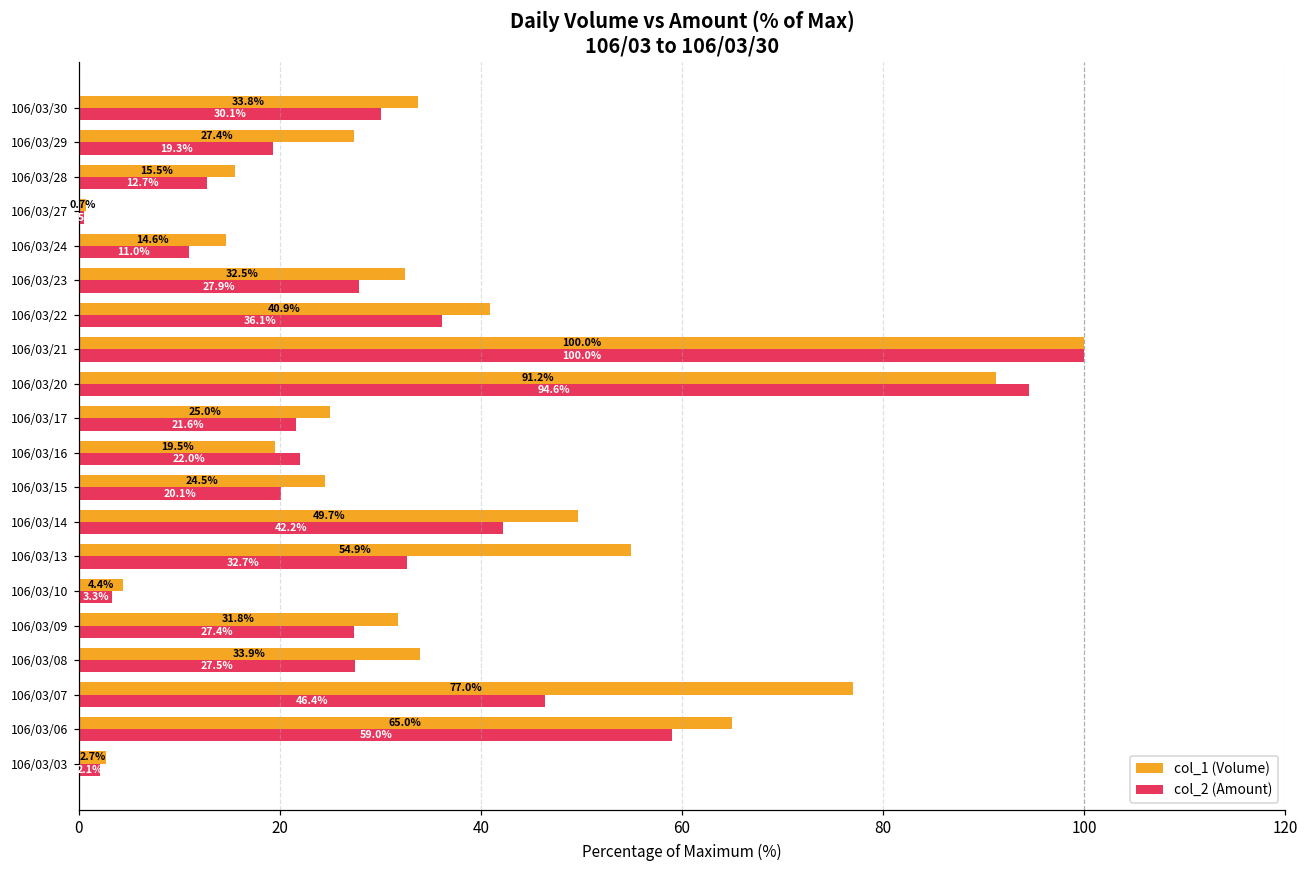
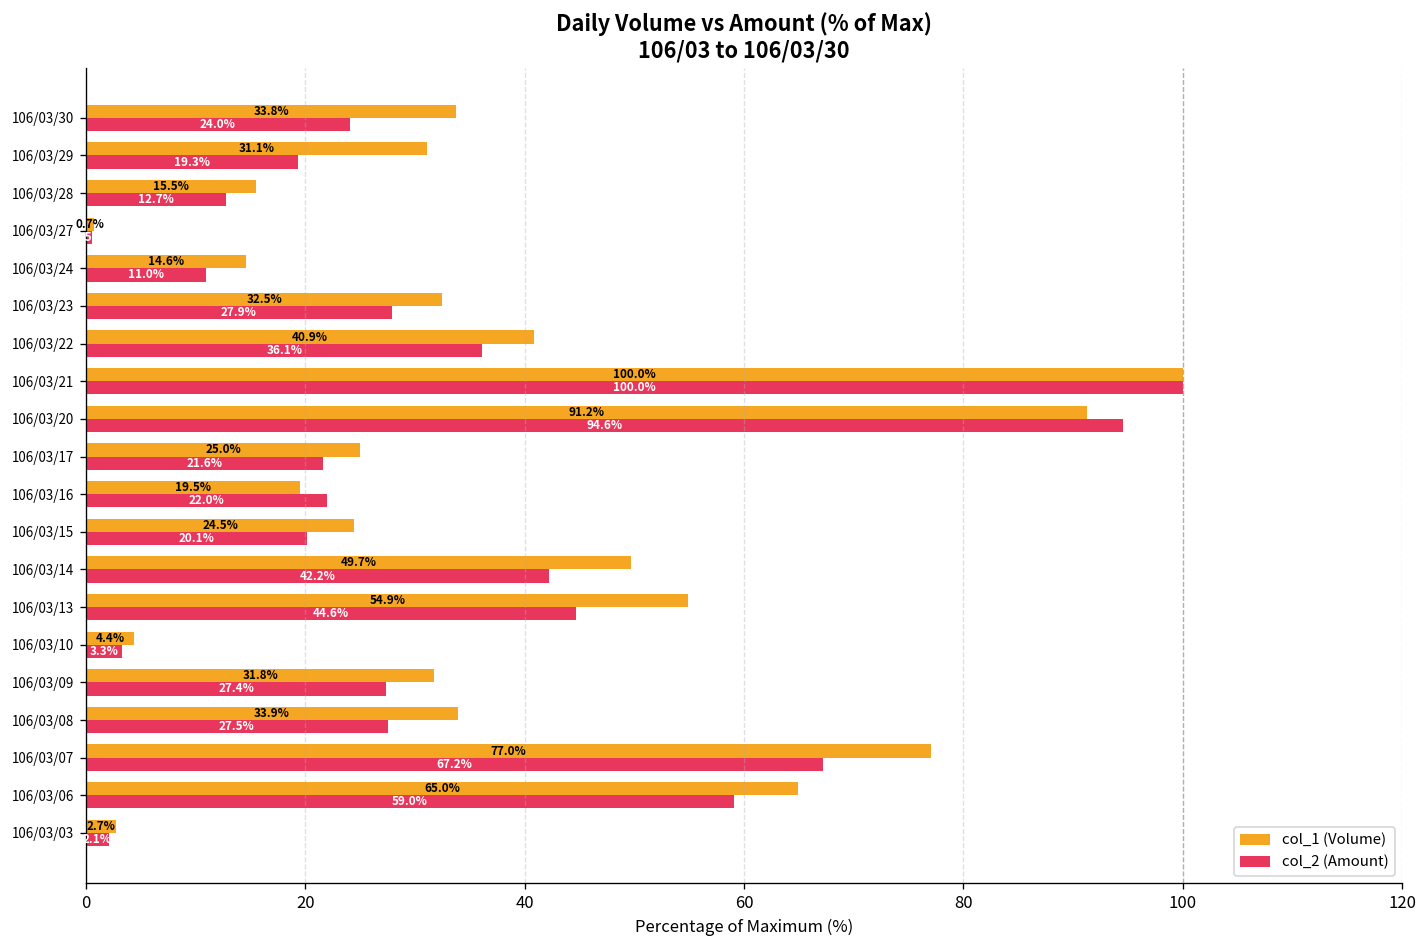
  {
    "col_1 (Volume)": {
      "106/03/30": "33.8%",
-     "106/03/29": "27.4%",
+     "106/03/29": "31.1%",
      "106/03/28": "15.5%",
      "106/03/27": "0.7%",
      "106/03/24": "14.6%",
      "106/03/23": "32.5%",
      "106/03/22": "40.9%",
      "106/03/21": "100.0%",
      "106/03/20": "91.2%",
      "106/03/17": "25.0%",
      "106/03/16": "19.5%",
      "106/03/15": "24.5%",
      "106/03/14": "49.7%",
      "106/03/13": "54.9%",
      "106/03/10": "4.4%",
      "106/03/09": "31.8%",
      "106/03/08": "33.9%",
      "106/03/07": "77.0%",
      "106/03/06": "65.0%",
      "106/03/03": "2.7%"
    },
    "col_2 (Amount)": {
-     "106/03/30": "30.1%",
+     "106/03/30": "24.0%",
      "106/03/29": "19.3%",
      "106/03/28": "12.7%",
      "106/03/24": "11.0%",
      "106/03/23": "27.9%",
      "106/03/22": "36.1%",
      "106/03/21": "100.0%",
      "106/03/20": "94.6%",
      "106/03/17": "21.6%",
      "106/03/16": "22.0%",
      "106/03/15": "20.1%",
      "106/03/14": "42.2%",
-     "106/03/13": "32.7%",
+     "106/03/13": "44.6%",
      "106/03/10": "3.3%",
      "106/03/09": "27.4%",
      "106/03/08": "27.5%",
-     "106/03/07": "46.4%",
+     "106/03/07": "67.2%",
      "106/03/06": "59.0%",
      "106/03/03": "2.1%"
    }
  }
